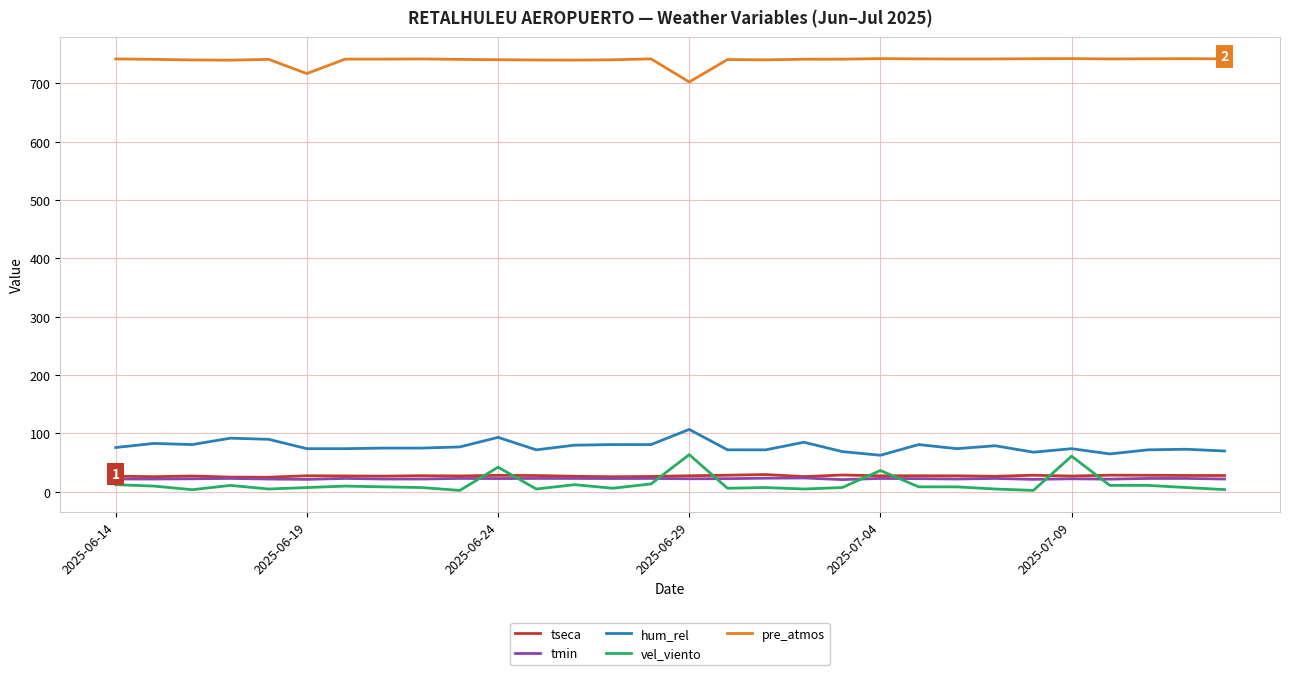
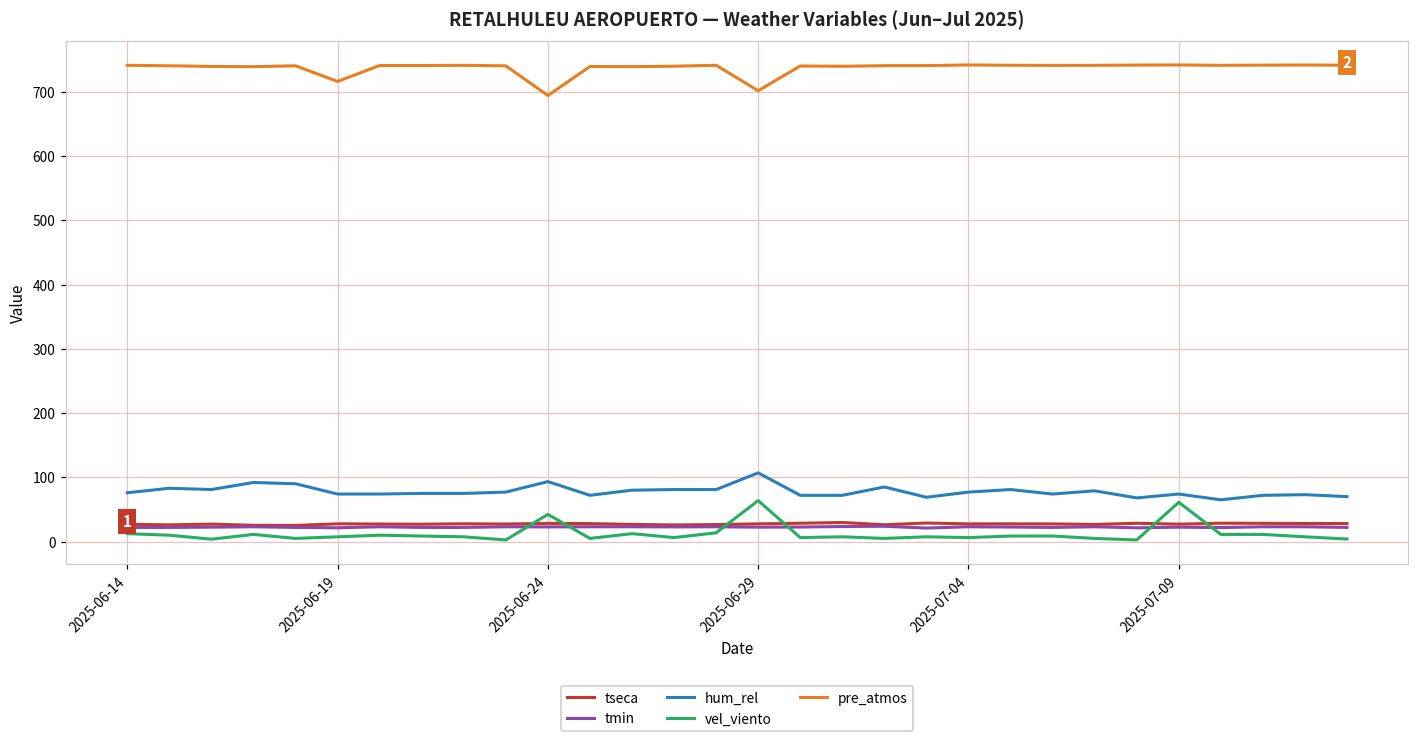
  {
    "tseca": {
      "2025-06-19": 30,
      "2025-06-24": 30,
      "2025-06-29": 30,
      "2025-07-04": 30,
      "2025-07-09": 30
    },
    "tmin": {
      "2025-06-19": 20,
      "2025-06-24": 20,
      "2025-06-29": 20,
      "2025-07-04": 20,
      "2025-07-09": 20
    },
    "hum_rel": {
      "2025-06-14": 80,
      "2025-06-19": 70,
      "2025-06-24": 90,
      "2025-06-29": 110,
-     "2025-07-04": 60,
+     "2025-07-04": 80,
      "2025-07-09": 70
    },
    "vel_viento": {
      "2025-06-19": 10,
      "2025-06-24": 40,
      "2025-06-29": 60,
-     "2025-07-04": 40,
+     "2025-07-04": 10,
      "2025-07-09": 60
    },
    "pre_atmos": {
      "2025-06-14": 740,
      "2025-06-19": 720,
-     "2025-06-24": 740,
+     "2025-06-24": 690,
      "2025-06-29": 700,
      "2025-07-04": 740,
      "2025-07-09": 740
    }
  }
